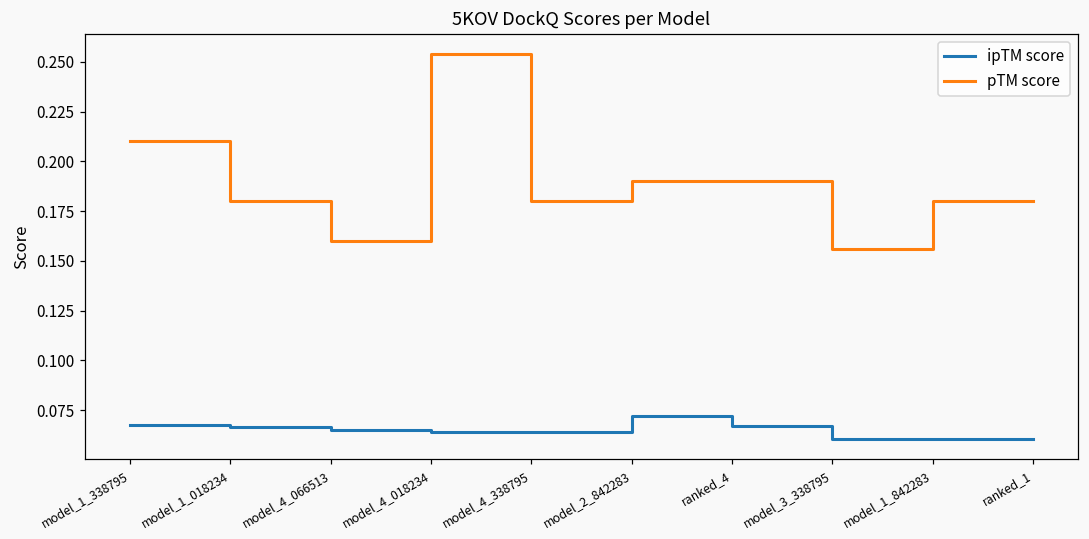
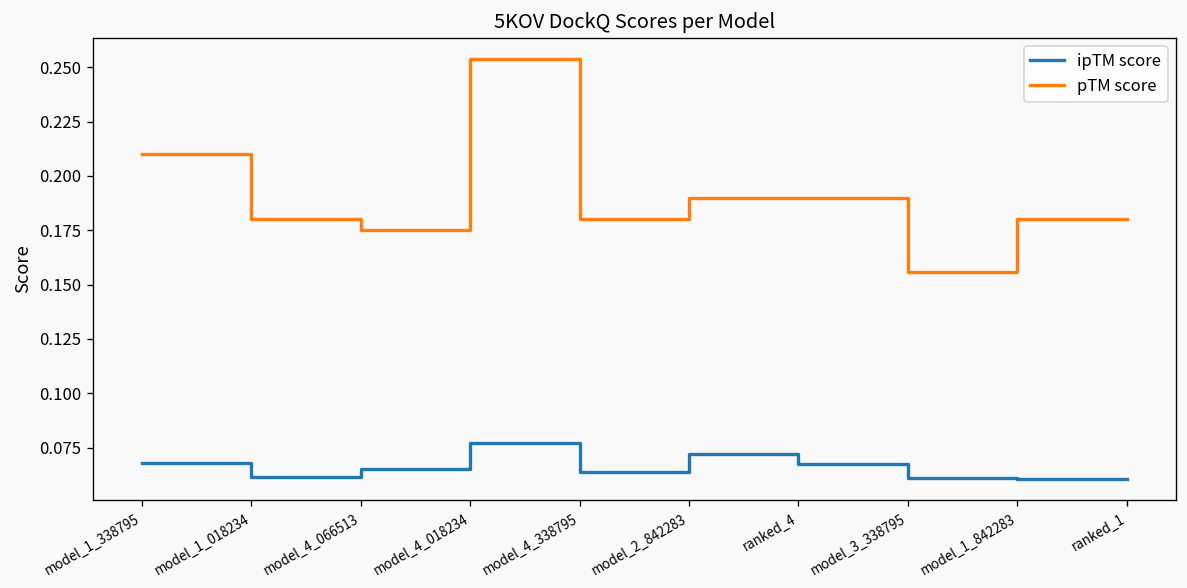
  {
    "ipTM score": {
      "model_1_338795": 0.068,
-     "model_1_018234": 0.067,
+     "model_1_018234": 0.062,
      "model_4_066513": 0.065,
-     "model_4_018234": 0.064,
+     "model_4_018234": 0.077,
      "model_4_338795": 0.064,
      "model_2_842283": 0.072,
      "ranked_4": 0.067,
      "model_3_338795": 0.061,
      "model_1_842283": 0.060,
      "ranked_1": 0.060
    },
    "pTM score": {
      "model_1_338795": 0.210,
      "model_1_018234": 0.180,
-     "model_4_066513": 0.160,
+     "model_4_066513": 0.175,
      "model_4_018234": 0.254,
      "model_4_338795": 0.180,
      "model_2_842283": 0.190,
      "ranked_4": 0.190,
      "model_3_338795": 0.156,
      "model_1_842283": 0.180,
      "ranked_1": 0.180
    }
  }
